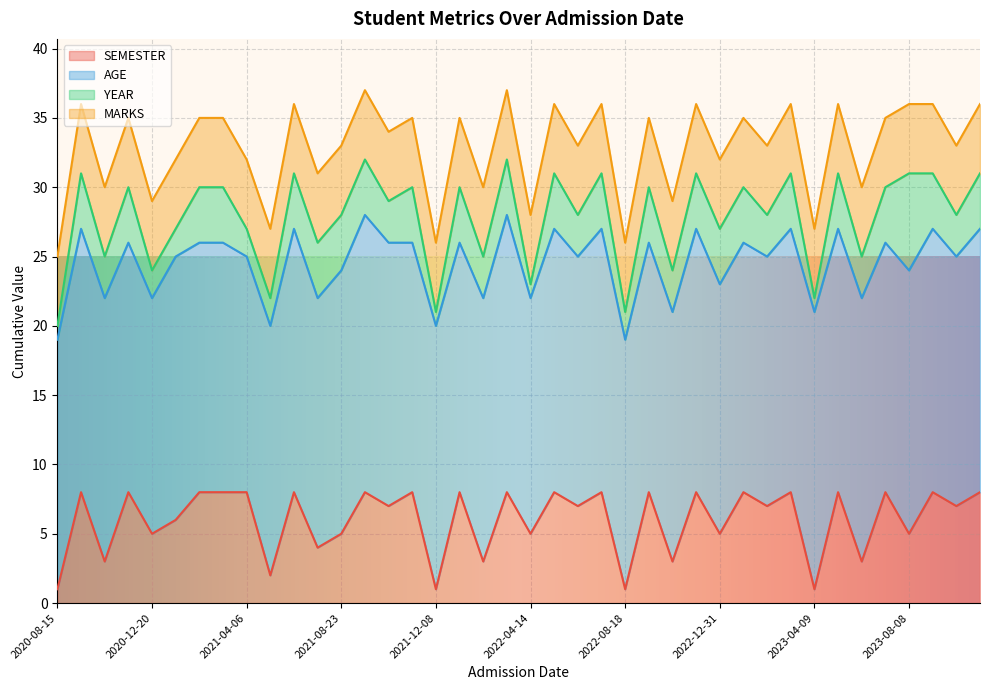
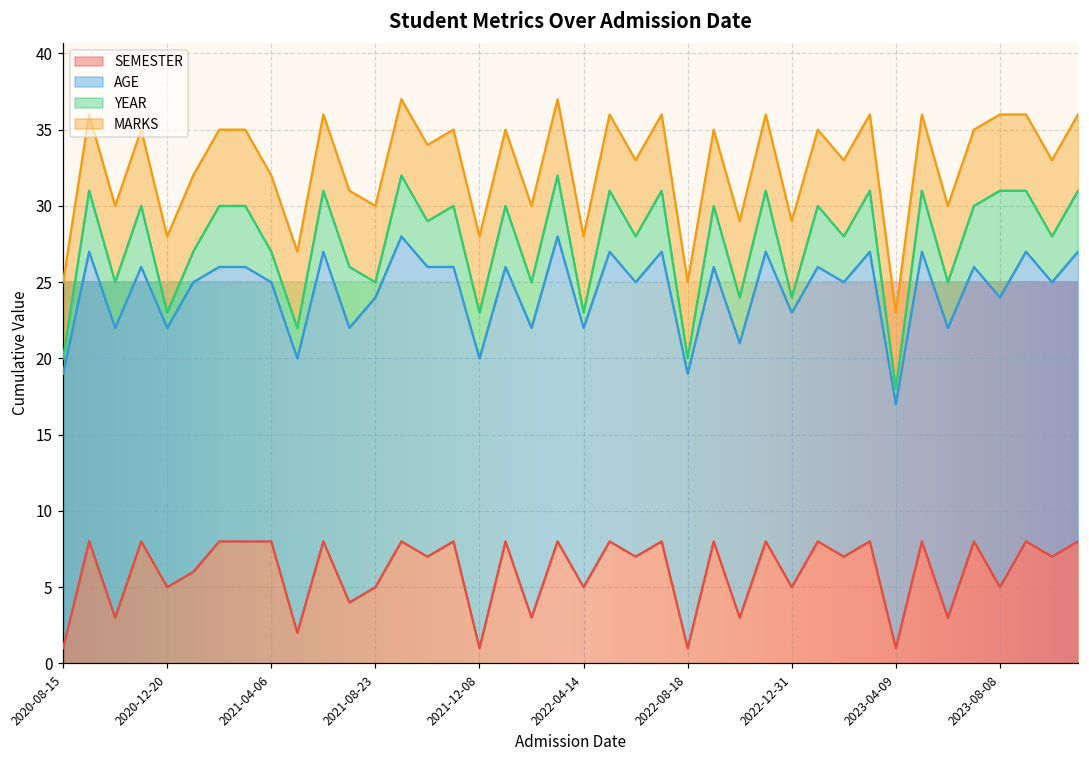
  {
    "AGE": {
      "2020-08-15": 18,
      "2020-12-20": 17,
      "2021-04-06": 17,
      "2021-08-23": 19,
      "2021-12-08": 19,
      "2022-04-14": 17,
      "2022-08-18": 18,
      "2022-12-31": 18,
-     "2023-04-09": 20,
+     "2023-04-09": 16,
      "2023-08-08": 19
    },
    "YEAR": {
      "2020-08-15": 1,
-     "2020-12-20": 2,
+     "2020-12-20": 1,
      "2021-04-06": 2,
-     "2021-08-23": 4,
-     "2021-12-08": 1,
+     "2021-08-23": 1,
+     "2021-12-08": 3,
      "2022-04-14": 1,
-     "2022-08-18": 2,
-     "2022-12-31": 4,
+     "2022-08-18": 1,
+     "2022-12-31": 1,
      "2023-04-09": 1,
      "2023-08-08": 7
    }
  }
